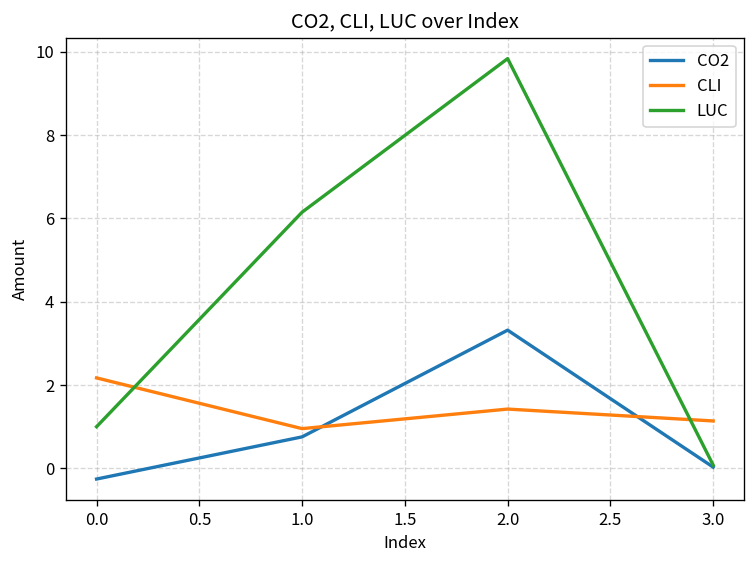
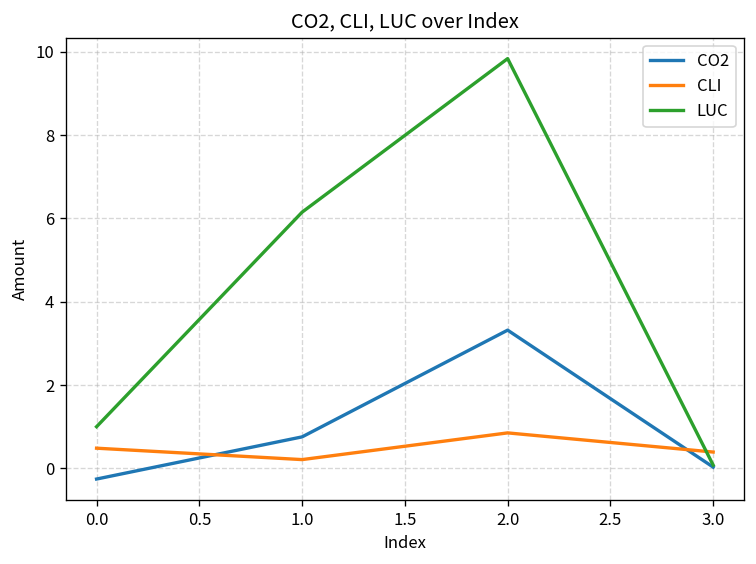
  {
    "CO2": {
      "0.0": -0.3,
      "1.0": 0.8,
      "2.0": 3.3
    },
    "CLI": {
-     "0.0": 2.2,
-     "1.0": 1.0,
-     "2.0": 1.4,
-     "3.0": 1.1
+     "0.0": 0.5,
+     "1.0": 0.2,
+     "2.0": 0.9,
+     "3.0": 0.4
    },
    "LUC": {
      "0.0": 1.0,
      "1.0": 6.2,
      "2.0": 9.8
    }
  }
